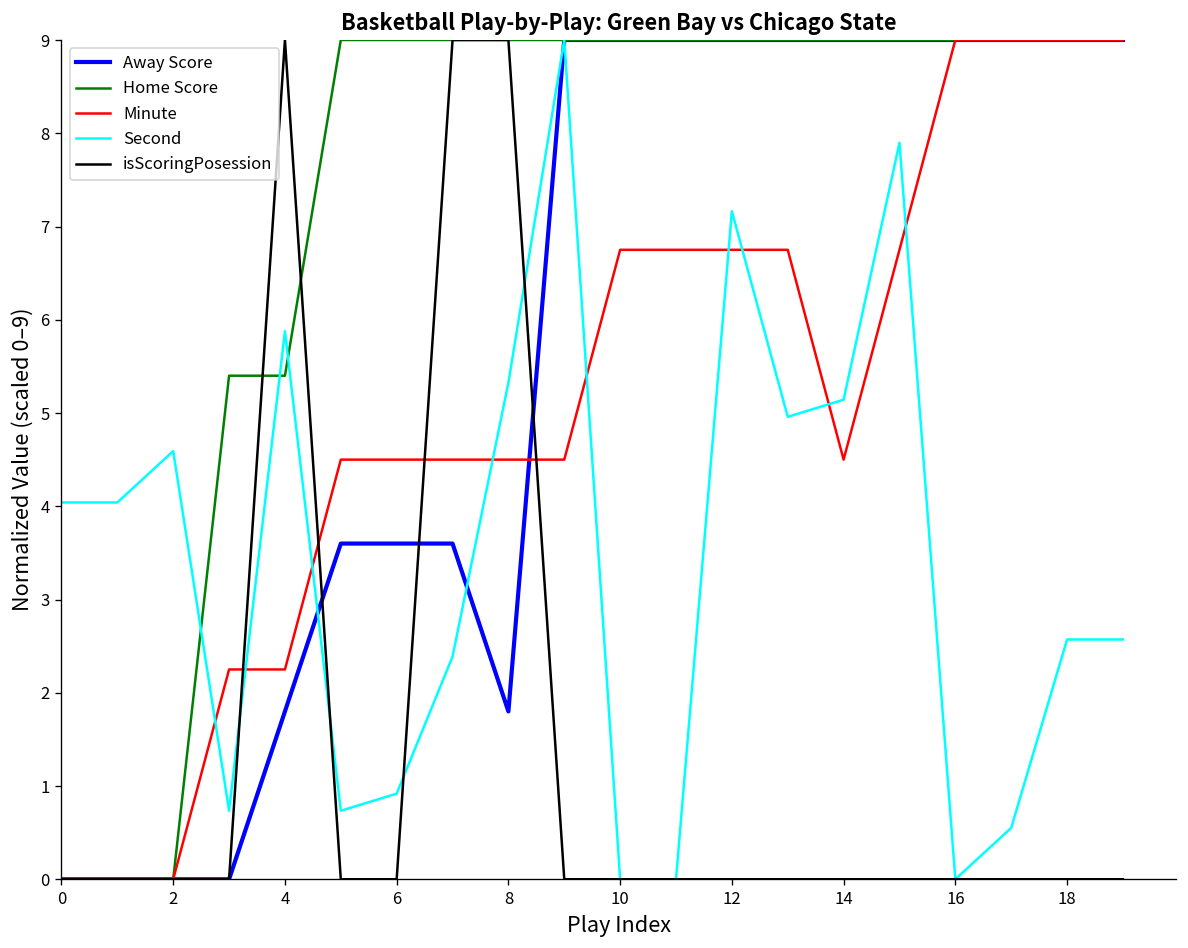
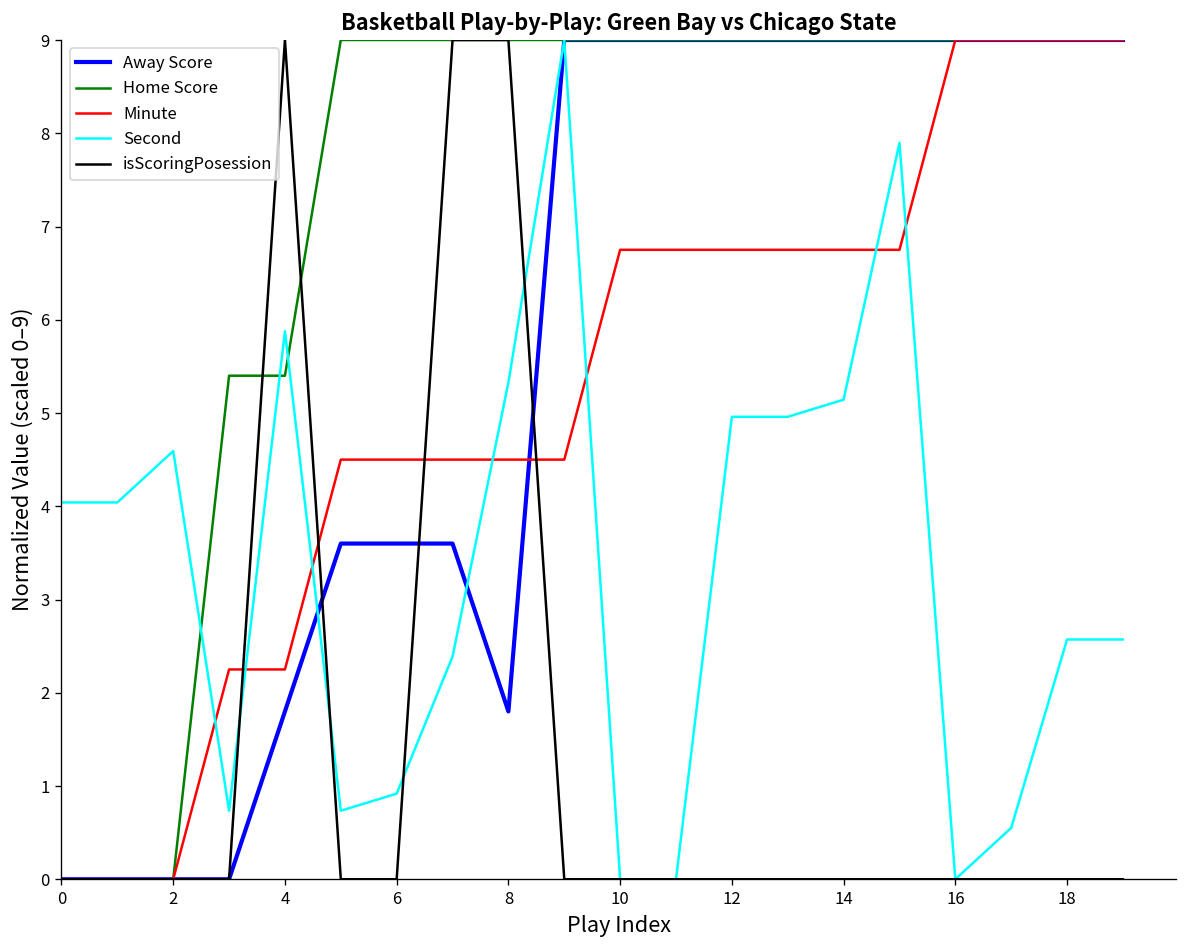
  {
    "Away Score": {
      "4": 1.8,
      "6": 3.6,
      "8": 1.8
    },
    "Home Score": {
      "4": 5.4,
      "6": 9.0
    },
    "Minute": {
      "4": 2.3,
      "6": 4.5,
      "8": 4.5,
      "10": 6.8,
      "12": 6.8,
-     "14": 4.5
+     "14": 6.8
    },
    "Second": {
      "0": 4.0,
      "2": 4.6,
      "4": 5.9,
      "6": 0.9,
      "8": 5.3,
-     "12": 7.2,
+     "12": 5.0,
      "14": 5.1,
      "18": 2.6
    },
    "isScoringPosession": {
      "4": 9.0,
      "6": 0.0,
      "12": 0.0,
      "14": 0.0,
      "18": 0.0
    }
  }
